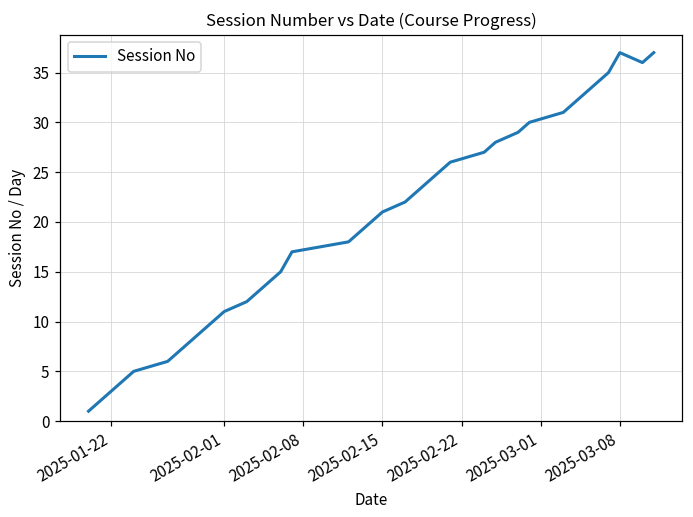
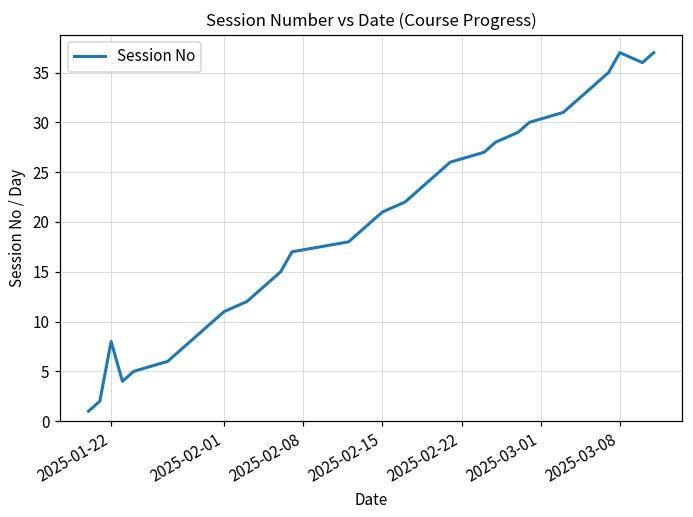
  {
-   "2025-01-22": 3,
+   "2025-01-22": 8,
    "2025-02-01": 11,
    "2025-02-15": 21,
    "2025-03-08": 37
  }
